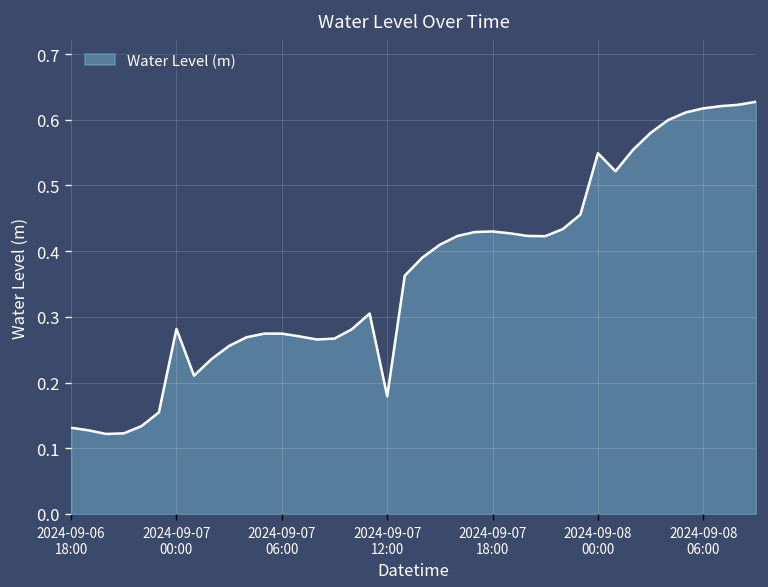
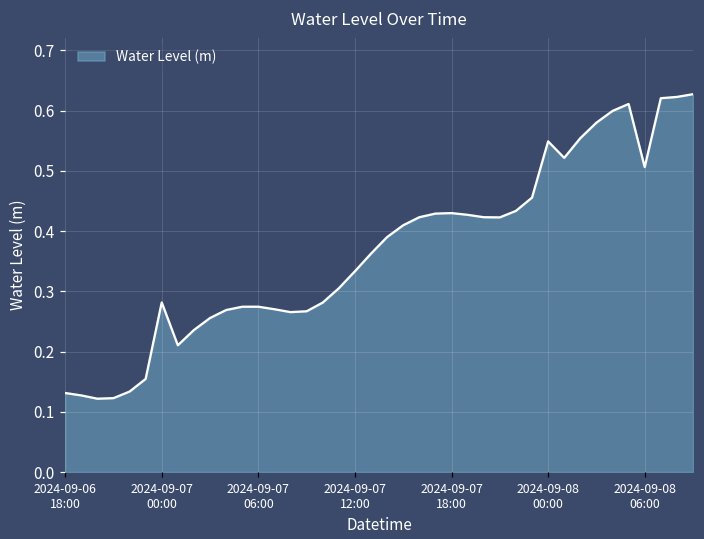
  {
    "2024-09-06 18:00": 0.13,
    "2024-09-07 00:00": 0.28,
    "2024-09-07 06:00": 0.27,
-   "2024-09-07 12:00": 0.18,
+   "2024-09-07 12:00": 0.33,
    "2024-09-07 18:00": 0.43,
    "2024-09-08 00:00": 0.55,
-   "2024-09-08 06:00": 0.62
+   "2024-09-08 06:00": 0.51
  }
